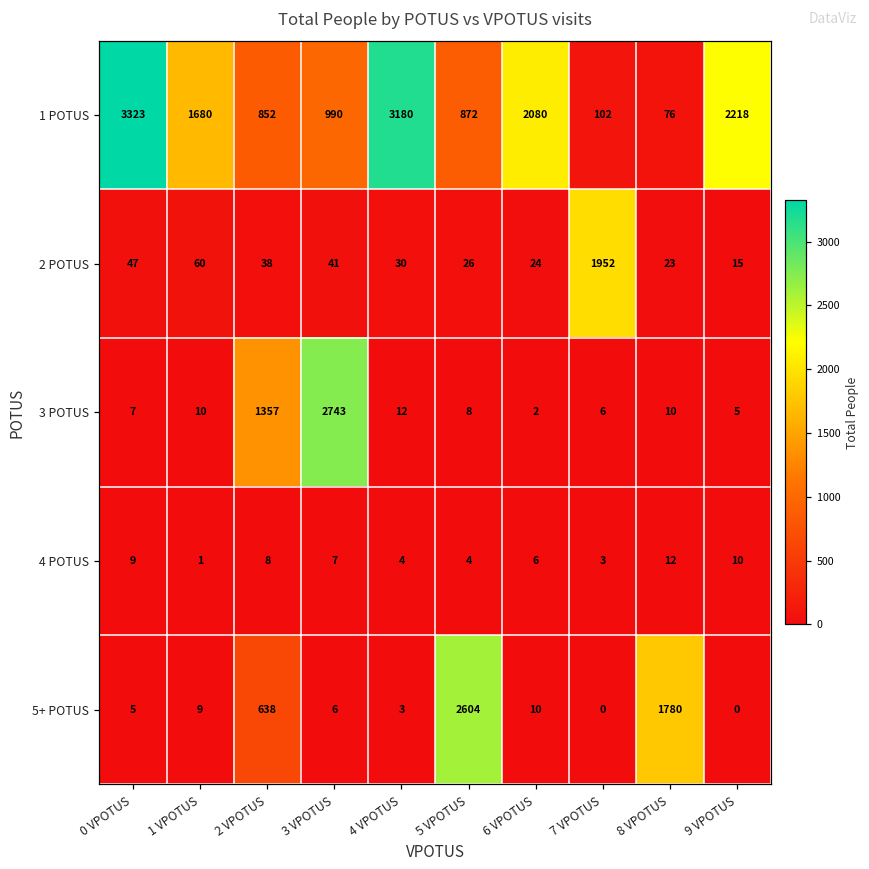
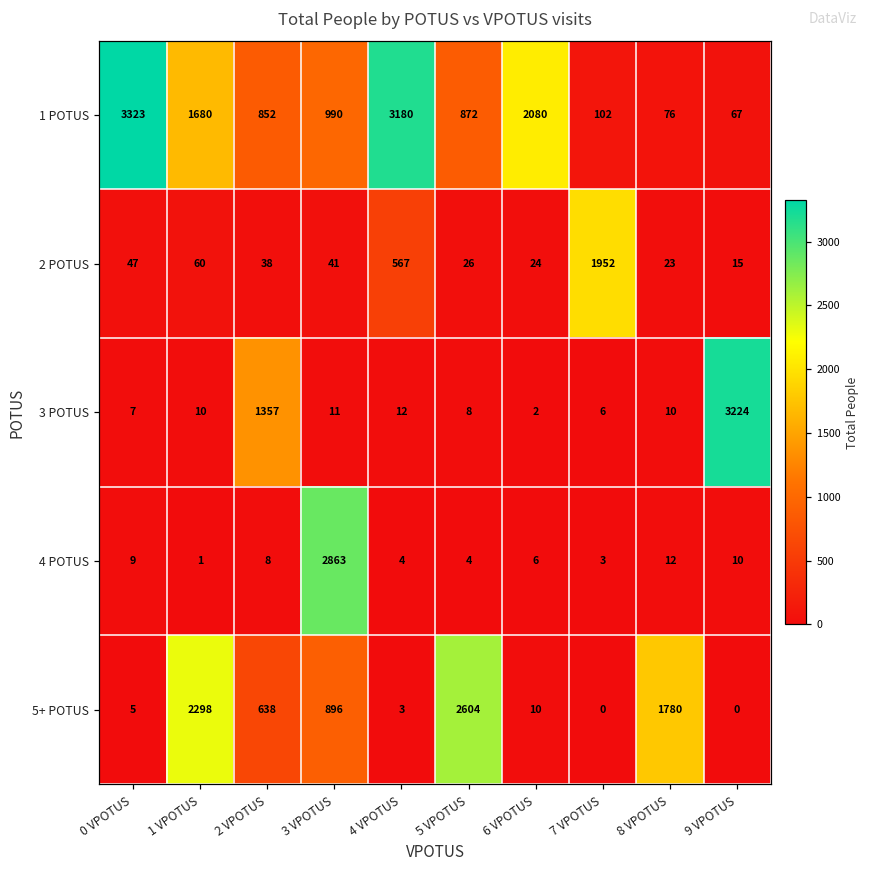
  {
    "1 POTUS": {
      "0 VPOTUS": 3323,
      "1 VPOTUS": 1680,
      "2 VPOTUS": 852,
      "3 VPOTUS": 990,
      "4 VPOTUS": 3180,
      "5 VPOTUS": 872,
      "6 VPOTUS": 2080,
      "7 VPOTUS": 102,
      "8 VPOTUS": 76,
-     "9 VPOTUS": 2218
+     "9 VPOTUS": 67
    },
    "2 POTUS": {
      "0 VPOTUS": 47,
      "1 VPOTUS": 60,
      "2 VPOTUS": 38,
      "3 VPOTUS": 41,
-     "4 VPOTUS": 30,
+     "4 VPOTUS": 567,
      "5 VPOTUS": 26,
      "6 VPOTUS": 24,
      "7 VPOTUS": 1952,
      "8 VPOTUS": 23,
      "9 VPOTUS": 15
    },
    "3 POTUS": {
      "0 VPOTUS": 7,
      "1 VPOTUS": 10,
      "2 VPOTUS": 1357,
-     "3 VPOTUS": 2743,
+     "3 VPOTUS": 11,
      "4 VPOTUS": 12,
      "5 VPOTUS": 8,
      "6 VPOTUS": 2,
      "7 VPOTUS": 6,
      "8 VPOTUS": 10,
-     "9 VPOTUS": 5
+     "9 VPOTUS": 3224
    },
    "4 POTUS": {
      "0 VPOTUS": 9,
      "1 VPOTUS": 1,
      "2 VPOTUS": 8,
-     "3 VPOTUS": 7,
+     "3 VPOTUS": 2863,
      "4 VPOTUS": 4,
      "5 VPOTUS": 4,
      "6 VPOTUS": 6,
      "7 VPOTUS": 3,
      "8 VPOTUS": 12,
      "9 VPOTUS": 10
    },
    "5+ POTUS": {
      "0 VPOTUS": 5,
-     "1 VPOTUS": 9,
+     "1 VPOTUS": 2298,
      "2 VPOTUS": 638,
-     "3 VPOTUS": 6,
+     "3 VPOTUS": 896,
      "4 VPOTUS": 3,
      "5 VPOTUS": 2604,
      "6 VPOTUS": 10,
      "7 VPOTUS": 0,
      "8 VPOTUS": 1780,
      "9 VPOTUS": 0
    }
  }
